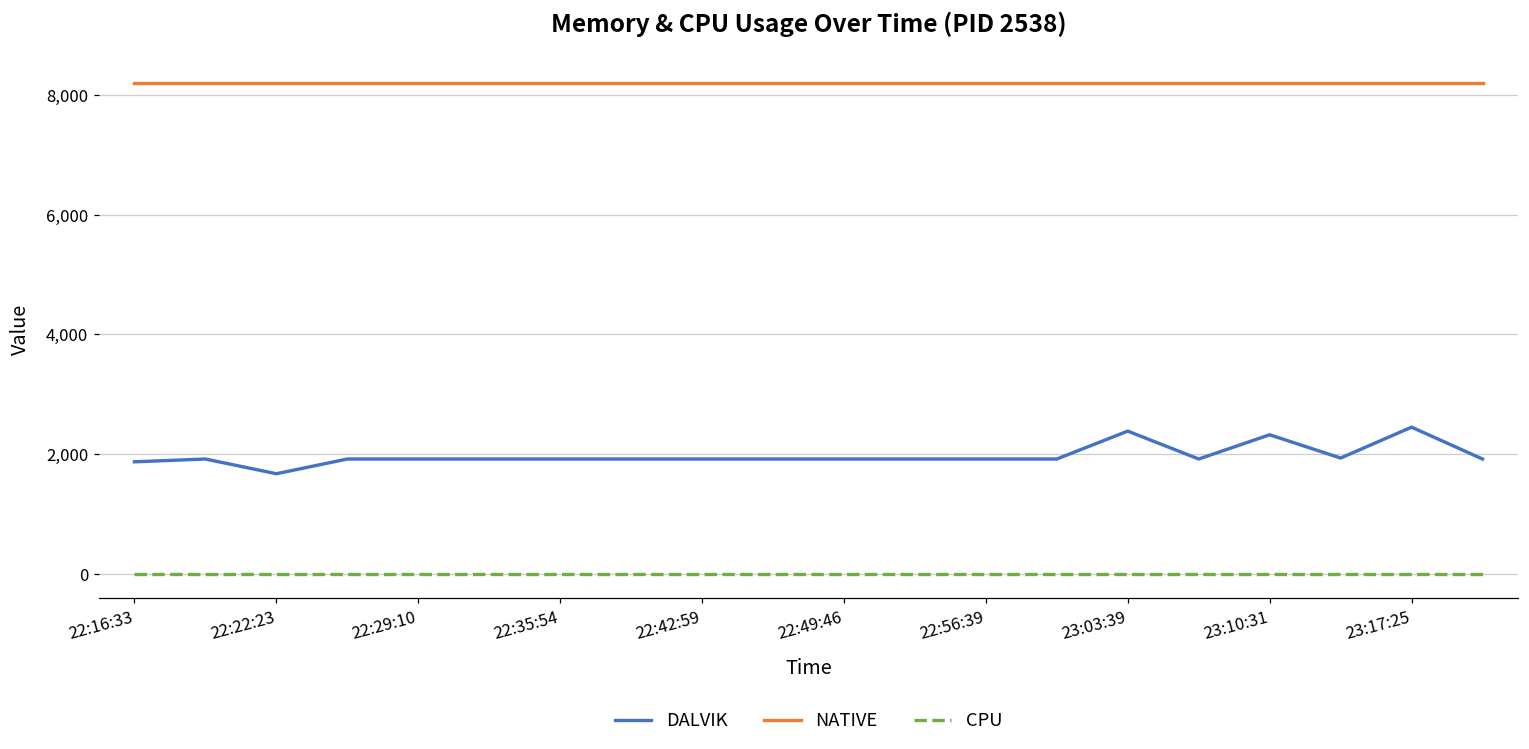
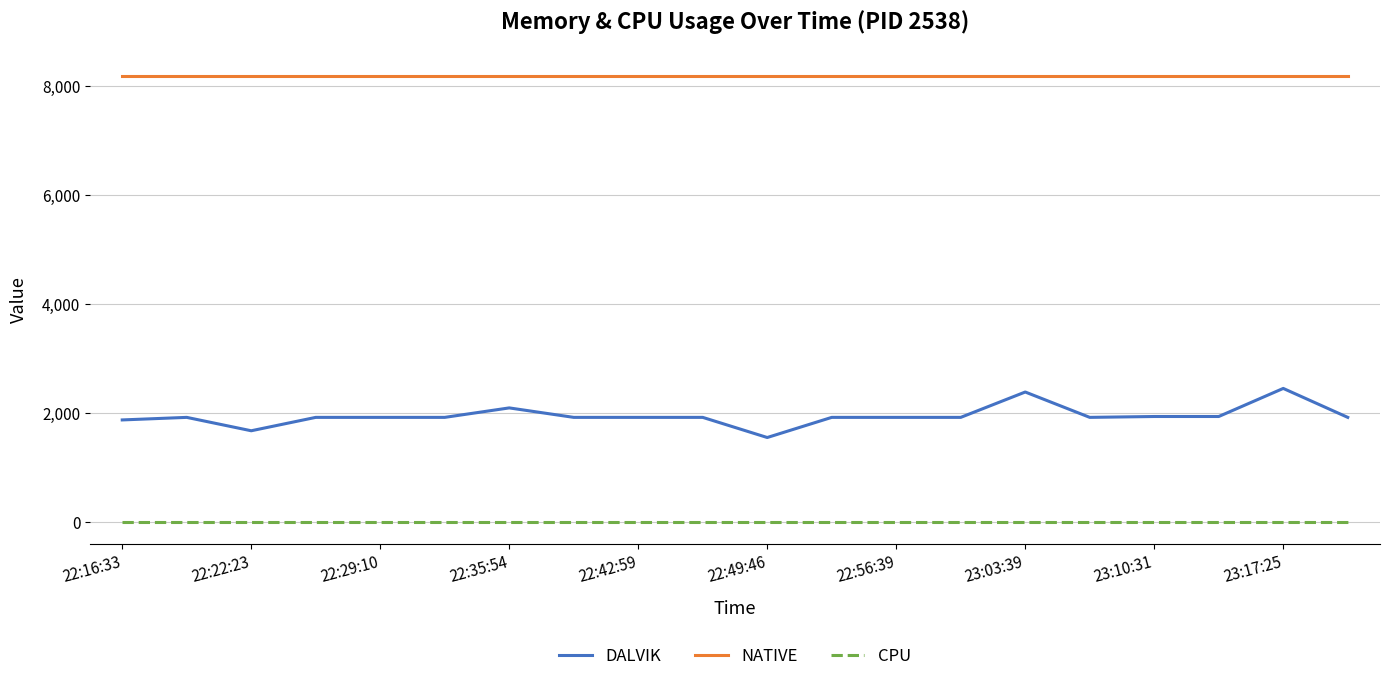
  {
    "DALVIK": {
      "22:16:33": "1,900",
      "22:22:23": "1,700",
      "22:29:10": "1,900",
-     "22:35:54": "1,900",
+     "22:35:54": "2,100",
      "22:42:59": "1,900",
-     "22:49:46": "1,900",
+     "22:49:46": "1,500",
      "22:56:39": "1,900",
      "23:03:39": "2,400",
-     "23:10:31": "2,300",
+     "23:10:31": "1,900",
      "23:17:25": "2,500"
    },
    "NATIVE": {
      "22:16:33": "8,200",
      "22:22:23": "8,200",
      "22:29:10": "8,200",
      "22:35:54": "8,200",
      "22:42:59": "8,200",
      "22:49:46": "8,200",
      "22:56:39": "8,200",
      "23:03:39": "8,200",
      "23:10:31": "8,200",
      "23:17:25": "8,200"
    },
    "CPU": {
      "22:16:33": "0",
      "22:22:23": "0",
      "22:29:10": "0",
      "22:35:54": "0",
      "22:42:59": "0",
      "22:49:46": "0",
      "22:56:39": "0",
      "23:03:39": "0",
      "23:10:31": "0",
      "23:17:25": "0"
    }
  }
